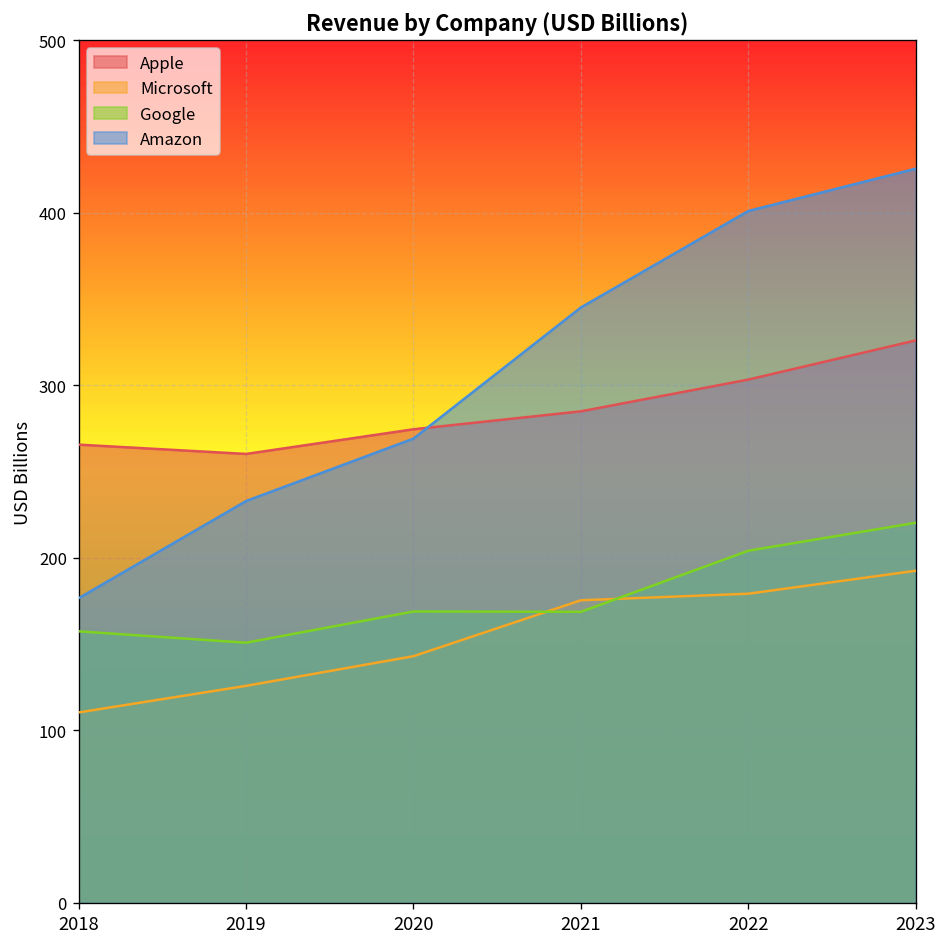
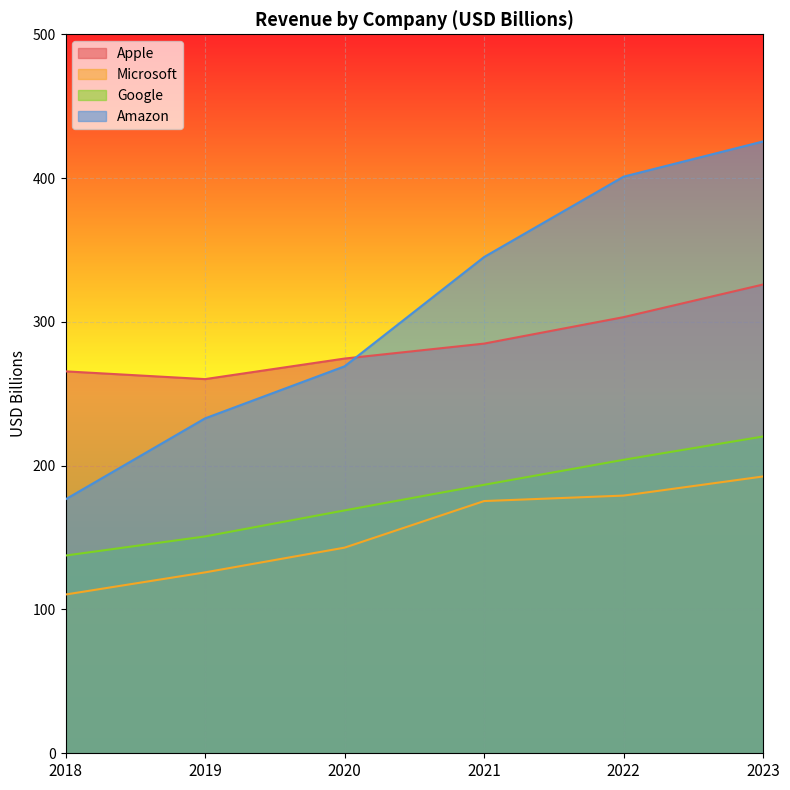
  {
    "Apple": {
      "2018": 266,
      "2019": 260,
      "2020": 275,
      "2021": 285,
      "2022": 303,
      "2023": 326
    },
    "Microsoft": {
      "2018": 110,
      "2019": 126,
      "2020": 143,
      "2021": 175,
      "2022": 179,
      "2023": 193
    },
    "Google": {
-     "2018": 157,
+     "2018": 138,
      "2019": 151,
      "2020": 169,
-     "2021": 169,
+     "2021": 187,
      "2022": 204,
      "2023": 220
    },
    "Amazon": {
      "2018": 177,
      "2019": 233,
      "2020": 269,
      "2021": 345,
      "2022": 401,
      "2023": 426
    }
  }
